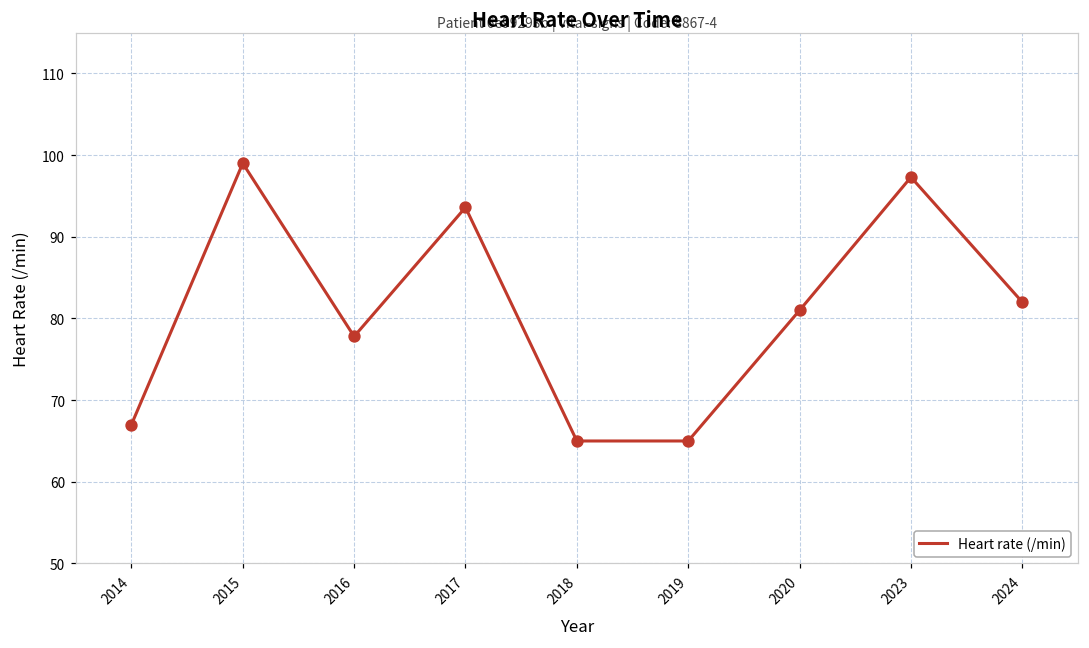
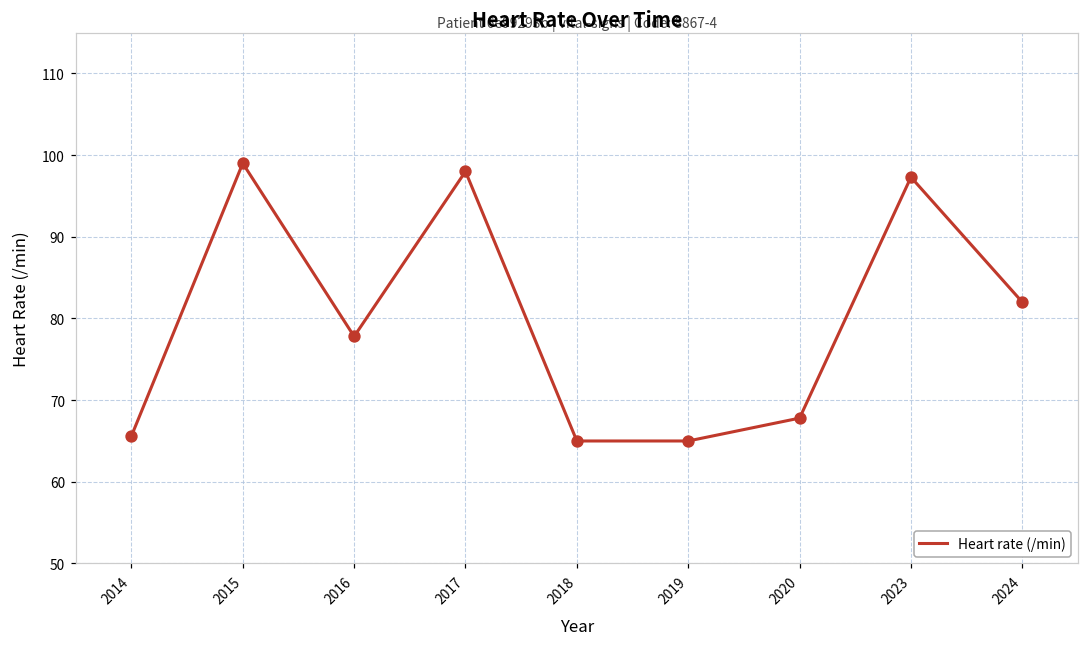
  {
-   "2014": 67,
+   "2014": 66,
    "2015": 99,
    "2016": 78,
-   "2017": 94,
+   "2017": 98,
    "2018": 65,
    "2019": 65,
-   "2020": 81,
+   "2020": 68,
    "2023": 97,
    "2024": 82
  }
